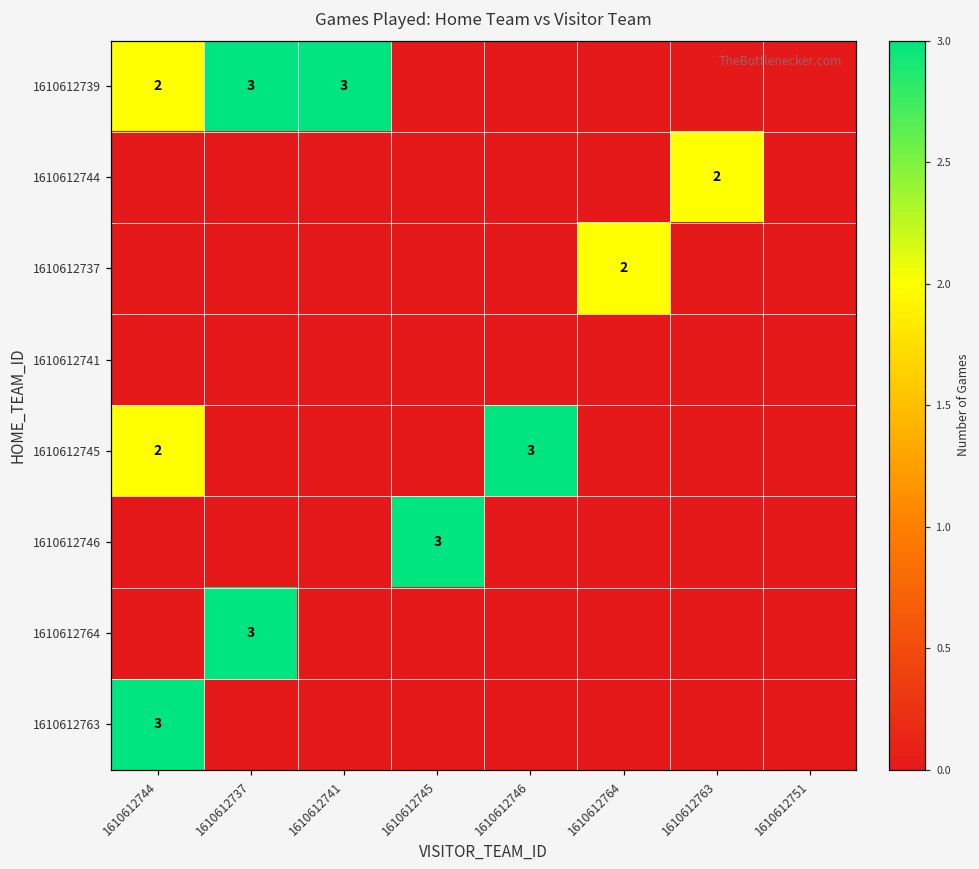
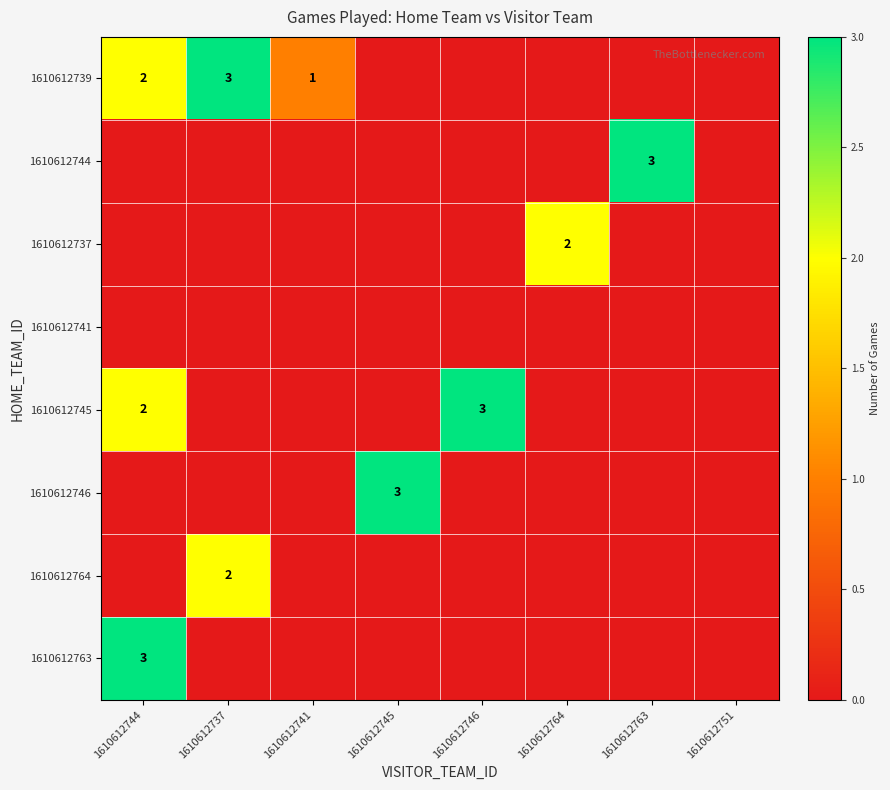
  {
    "1610612739": {
      "1610612744": 2,
      "1610612737": 3,
-     "1610612741": 3
+     "1610612741": 1
    },
    "1610612744": {
-     "1610612763": 2
+     "1610612763": 3
    },
    "1610612737": {
      "1610612764": 2
    },
    "1610612745": {
      "1610612744": 2,
      "1610612746": 3
    },
    "1610612746": {
      "1610612745": 3
    },
    "1610612764": {
-     "1610612737": 3
+     "1610612737": 2
    },
    "1610612763": {
      "1610612744": 3
    }
  }
